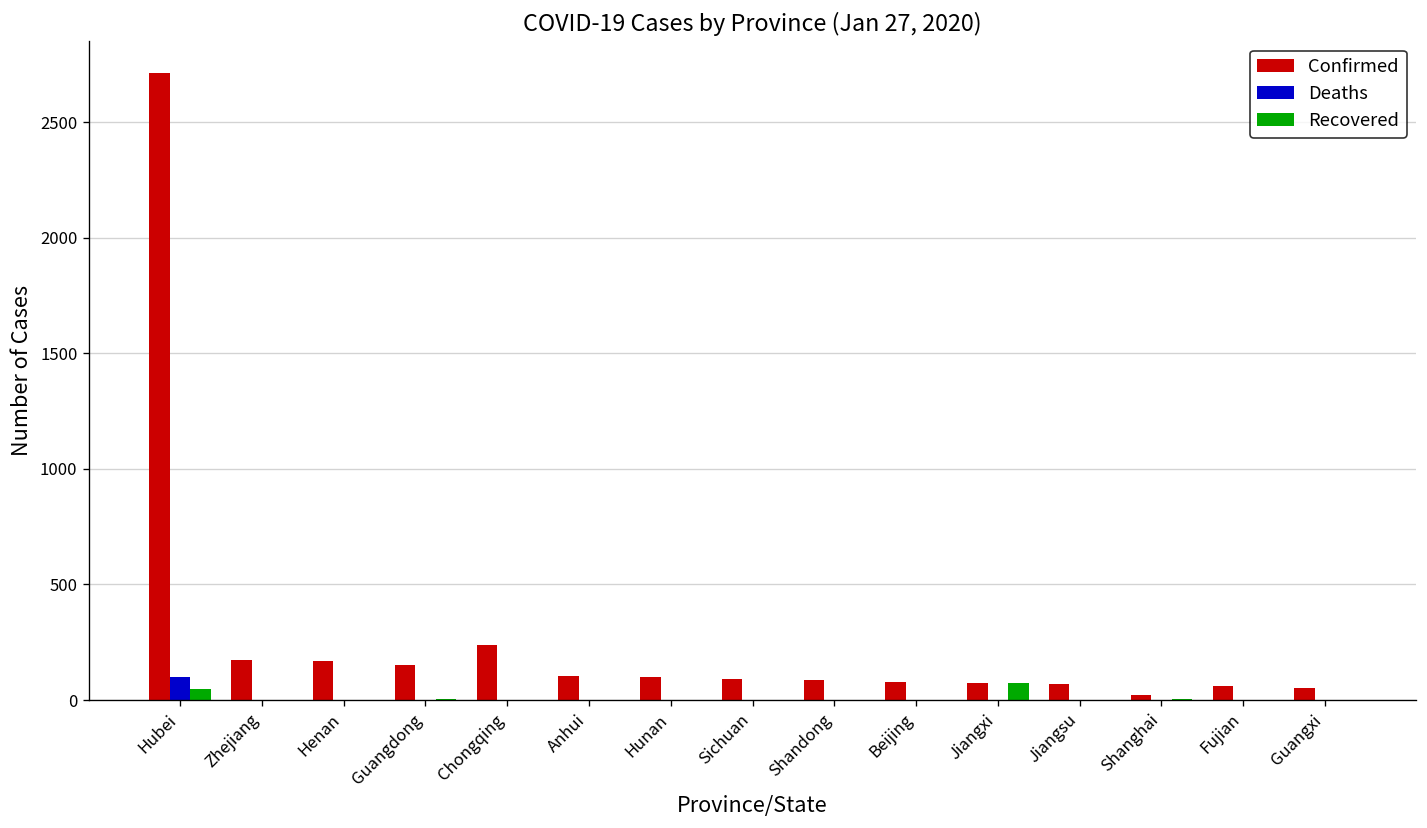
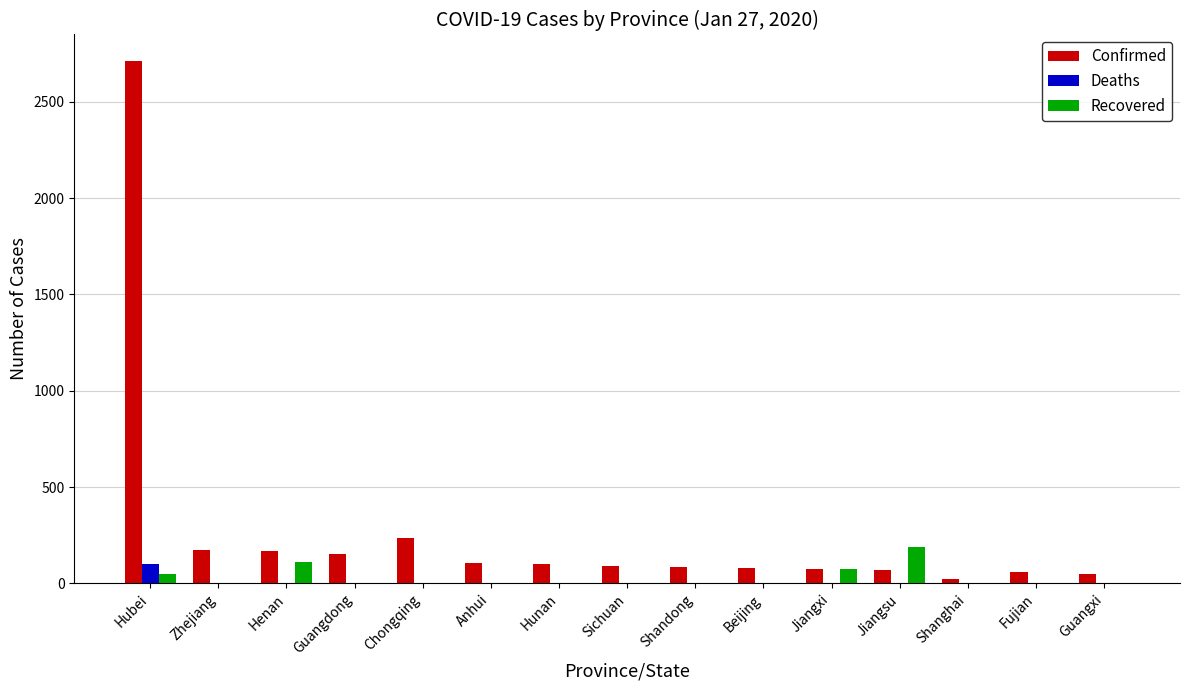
  {
    "Confirmed": {
      "Hubei": 2710,
      "Zhejiang": 170,
      "Henan": 170,
      "Guangdong": 150,
      "Chongqing": 240,
      "Anhui": 110,
      "Hunan": 100,
      "Sichuan": 90,
      "Shandong": 90,
      "Beijing": 80,
      "Jiangxi": 70,
      "Jiangsu": 70,
      "Shanghai": 20,
      "Fujian": 60,
      "Guangxi": 50
    },
    "Deaths": {
      "Hubei": 100,
      "Zhejiang": 0,
      "Guangdong": 0,
      "Chongqing": 0,
      "Anhui": 0,
      "Hunan": 0,
      "Sichuan": 0,
      "Shandong": 0,
      "Jiangxi": 0,
      "Jiangsu": 0,
      "Fujian": 0,
      "Guangxi": 0
    },
    "Recovered": {
      "Hubei": 50,
-     "Henan": 0,
+     "Henan": 110,
      "Chongqing": 0,
      "Anhui": 0,
      "Hunan": 0,
      "Sichuan": 0,
      "Shandong": 0,
      "Jiangxi": 70,
-     "Jiangsu": 0,
+     "Jiangsu": 190,
      "Fujian": 0,
      "Guangxi": 0
    }
  }
